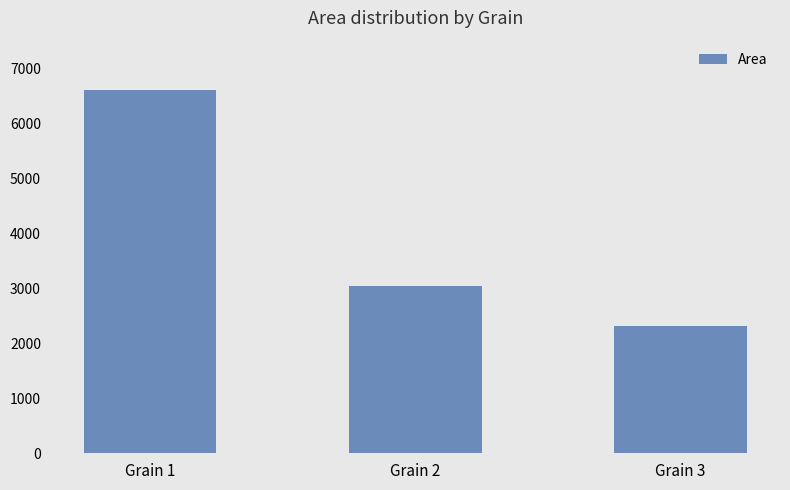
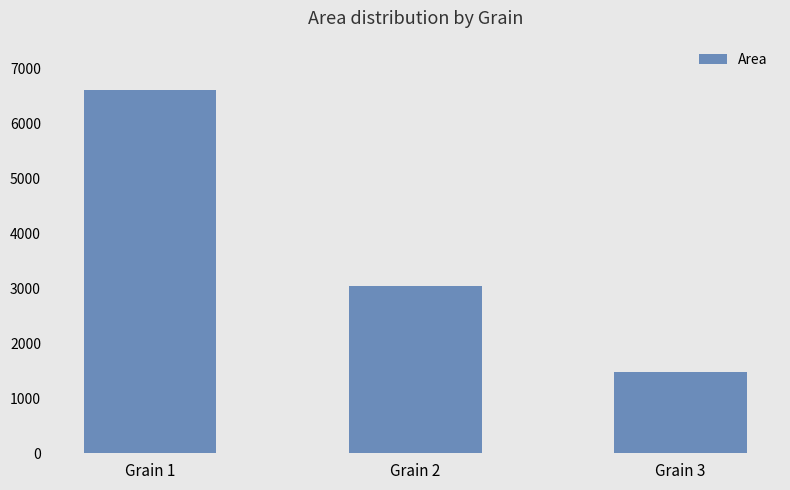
  {
    "Grain 1": 6600,
    "Grain 2": 3000,
-   "Grain 3": 2300
+   "Grain 3": 1500
  }
